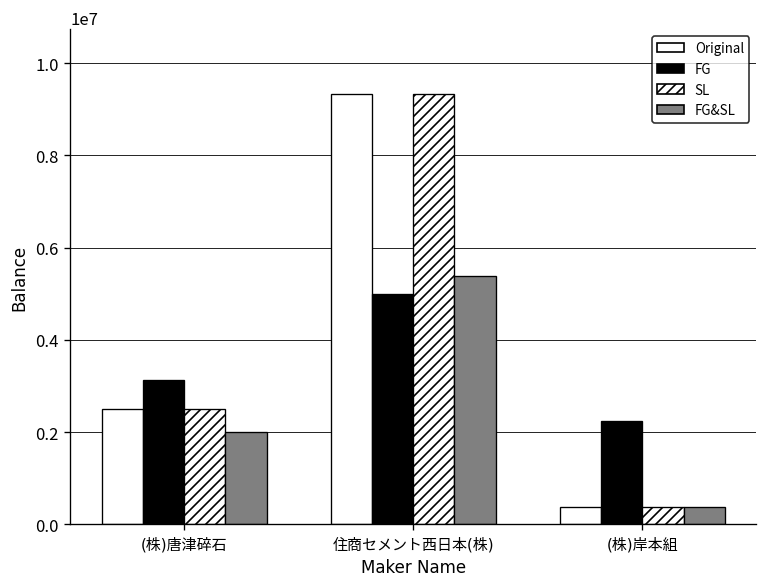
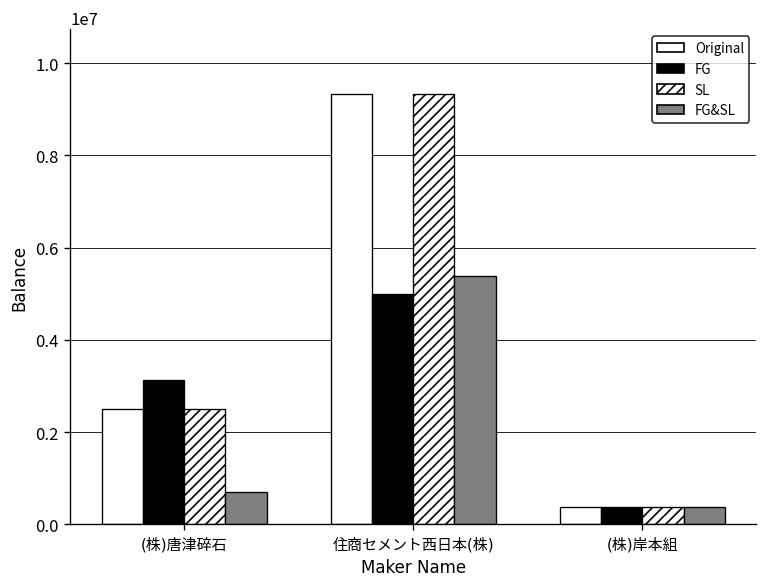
  {
    "FG": {
      "(株)唐津碎石": 3100000,
      "住商セメント西日本(株)": 5000000,
-     "(株)岸本組": 2200000
+     "(株)岸本組": 400000
    },
    "FG&SL": {
-     "(株)唐津碎石": 2000000,
+     "(株)唐津碎石": 700000,
      "住商セメント西日本(株)": 5400000,
      "(株)岸本組": 400000
    }
  }
